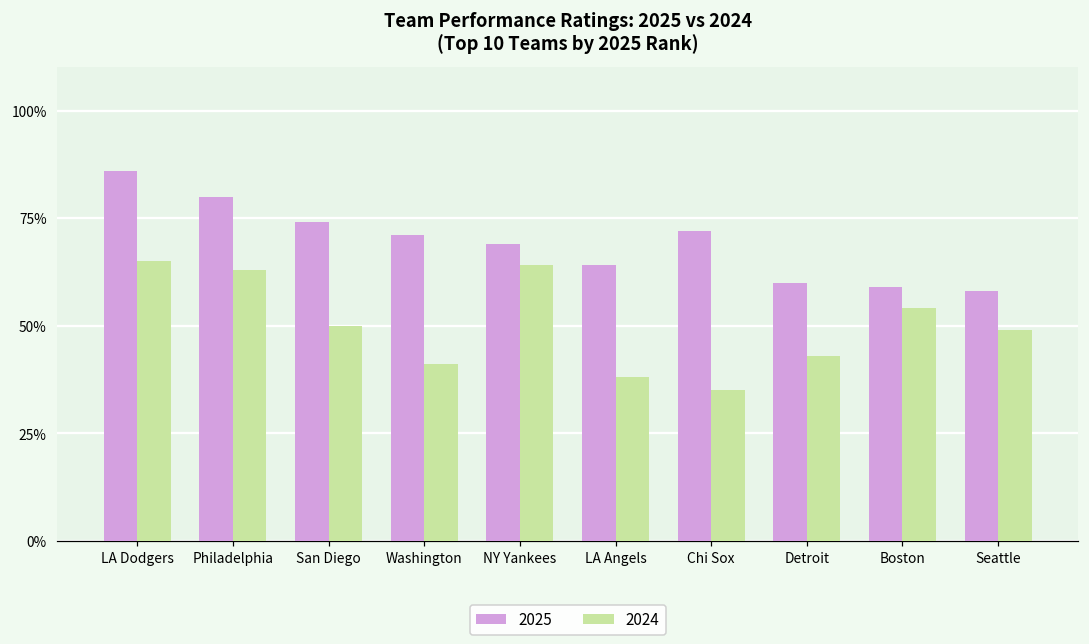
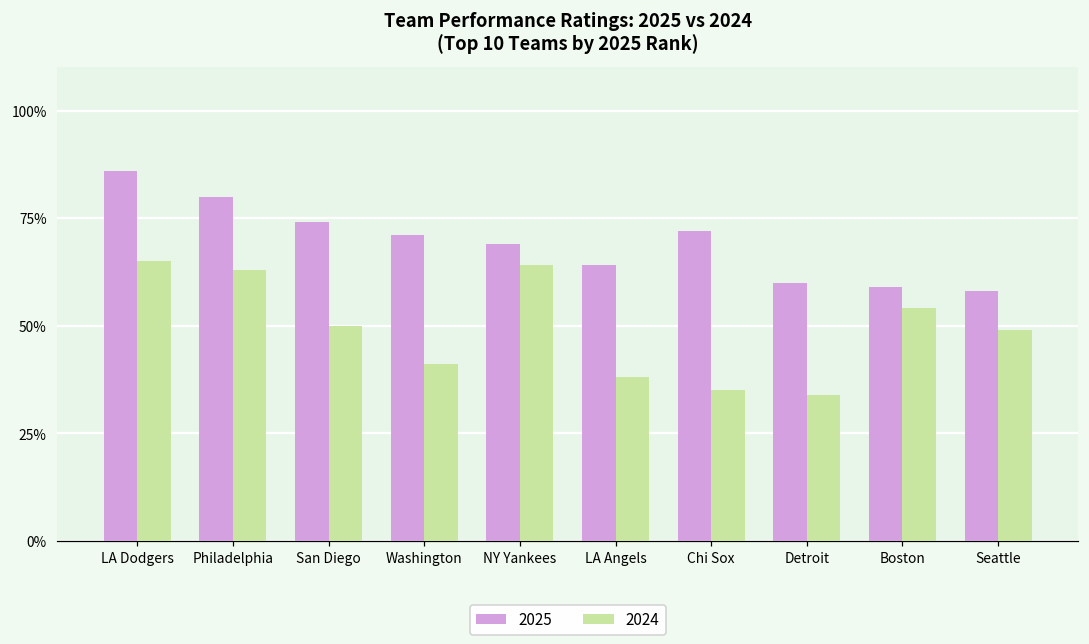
  {
    "2025": {
      "LA Dodgers": "86%",
      "Philadelphia": "80%",
      "San Diego": "74%",
      "Washington": "71%",
      "NY Yankees": "69%",
      "LA Angels": "64%",
      "Chi Sox": "72%",
      "Detroit": "60%",
      "Boston": "59%",
      "Seattle": "58%"
    },
    "2024": {
      "LA Dodgers": "65%",
      "Philadelphia": "63%",
      "San Diego": "50%",
      "Washington": "41%",
      "NY Yankees": "64%",
      "LA Angels": "38%",
      "Chi Sox": "35%",
-     "Detroit": "43%",
+     "Detroit": "34%",
      "Boston": "54%",
      "Seattle": "49%"
    }
  }
